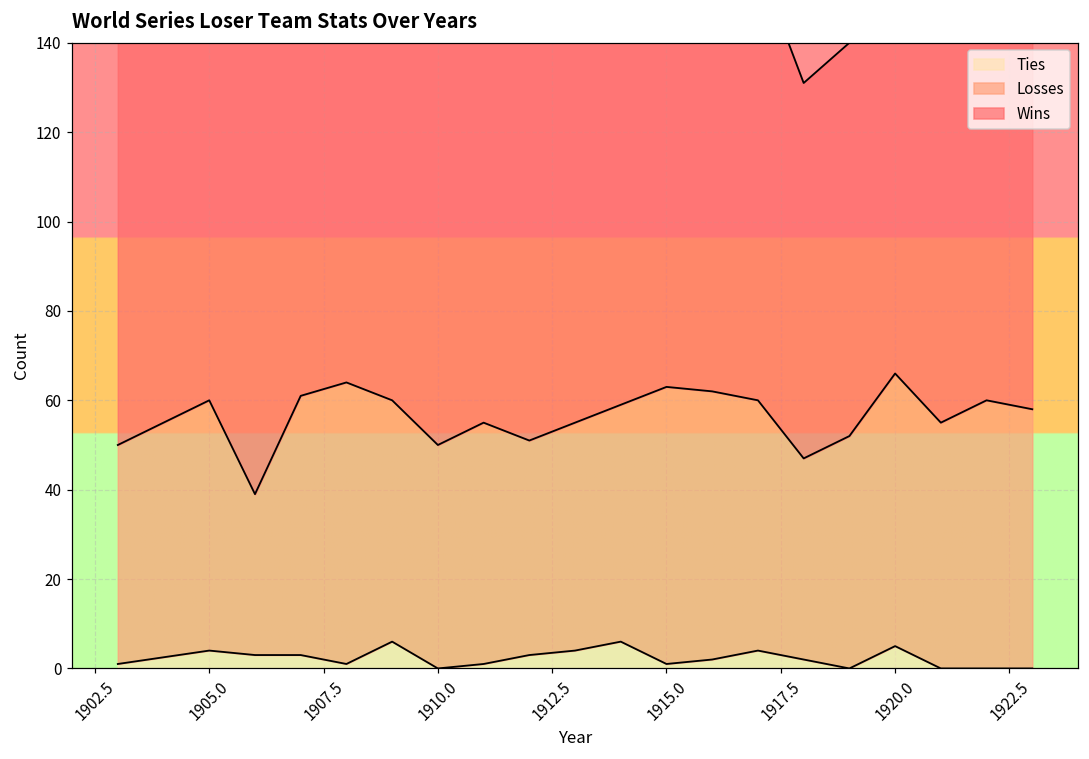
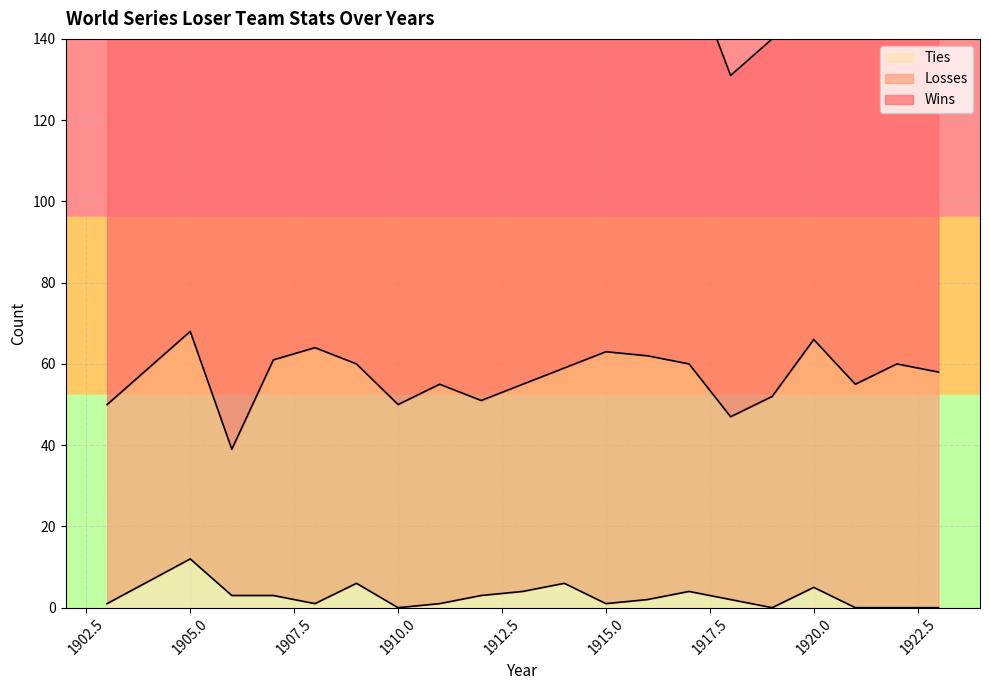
  {
    "Ties": {
-     "1905.0": 4,
+     "1905.0": 12,
      "1910.0": 0,
      "1915.0": 1,
      "1920.0": 5
    }
  }
